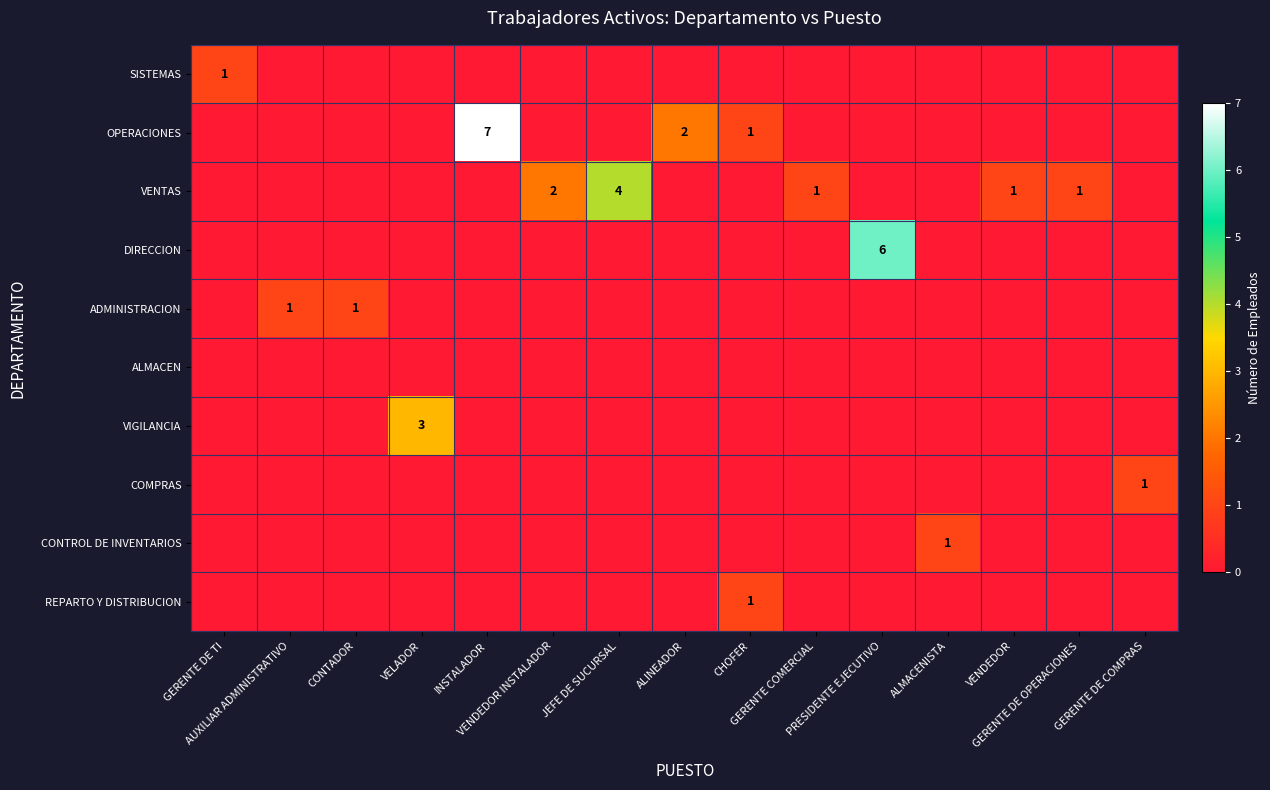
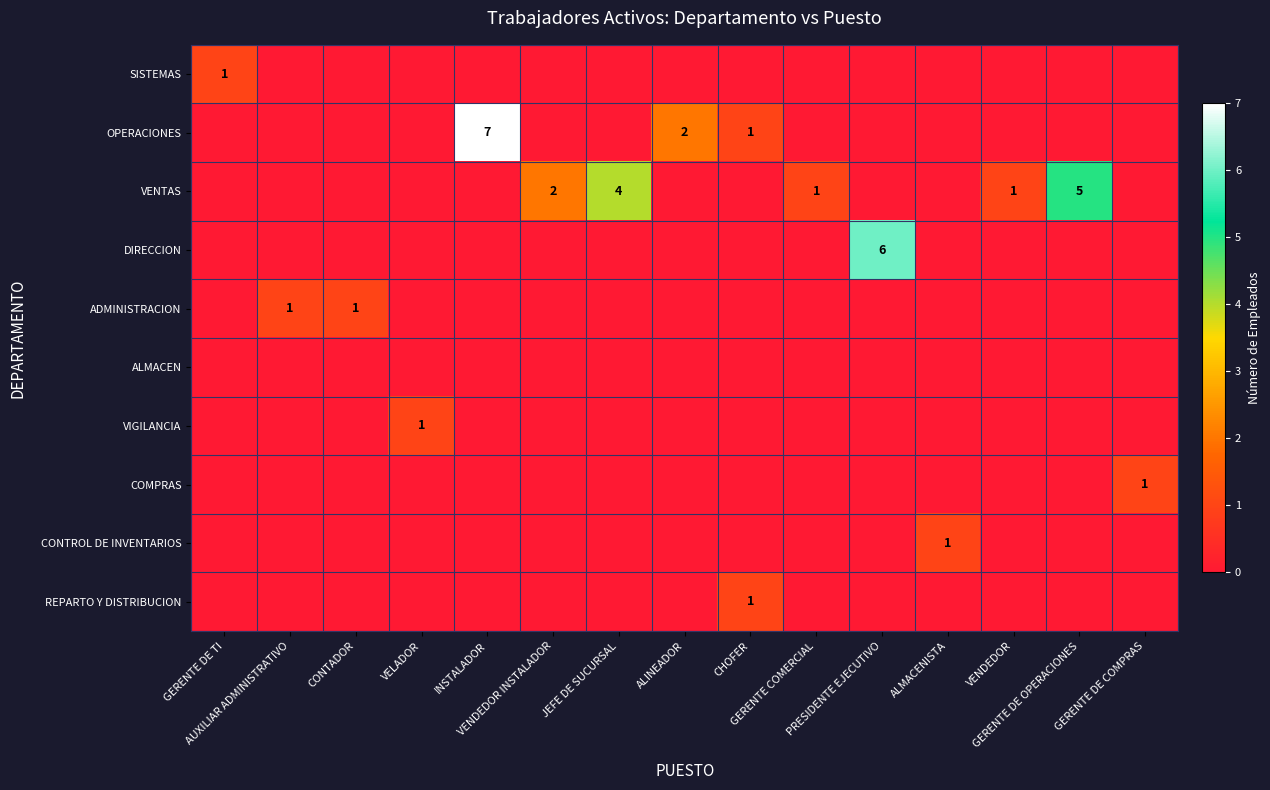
  {
    "SISTEMAS": {
      "GERENTE DE TI": 1
    },
    "OPERACIONES": {
      "INSTALADOR": 7,
      "ALINEADOR": 2,
      "CHOFER": 1
    },
    "VENTAS": {
      "VENDEDOR INSTALADOR": 2,
      "JEFE DE SUCURSAL": 4,
      "GERENTE COMERCIAL": 1,
      "VENDEDOR": 1,
-     "GERENTE DE OPERACIONES": 1
+     "GERENTE DE OPERACIONES": 5
    },
    "DIRECCION": {
      "PRESIDENTE EJECUTIVO": 6
    },
    "ADMINISTRACION": {
      "AUXILIAR ADMINISTRATIVO": 1,
      "CONTADOR": 1
    },
    "VIGILANCIA": {
-     "VELADOR": 3
+     "VELADOR": 1
    },
    "COMPRAS": {
      "GERENTE DE COMPRAS": 1
    },
    "CONTROL DE INVENTARIOS": {
      "ALMACENISTA": 1
    },
    "REPARTO Y DISTRIBUCION": {
      "CHOFER": 1
    }
  }
